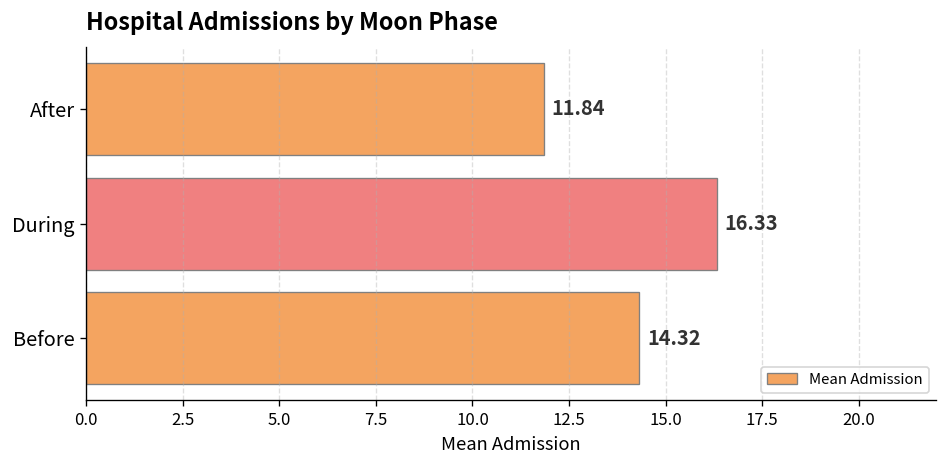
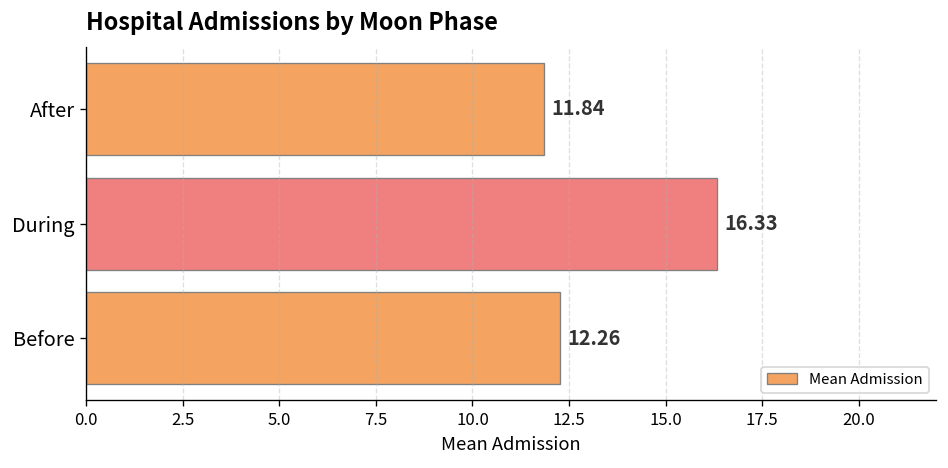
  {
    "After": 11.84,
    "During": 16.33,
-   "Before": 14.32
+   "Before": 12.26
  }
